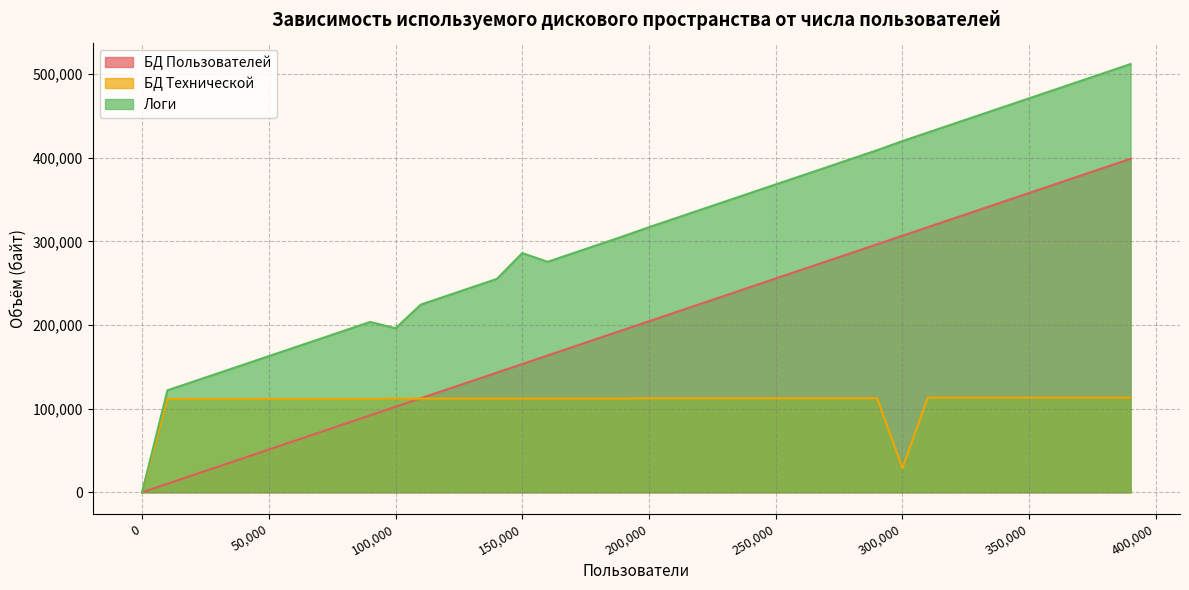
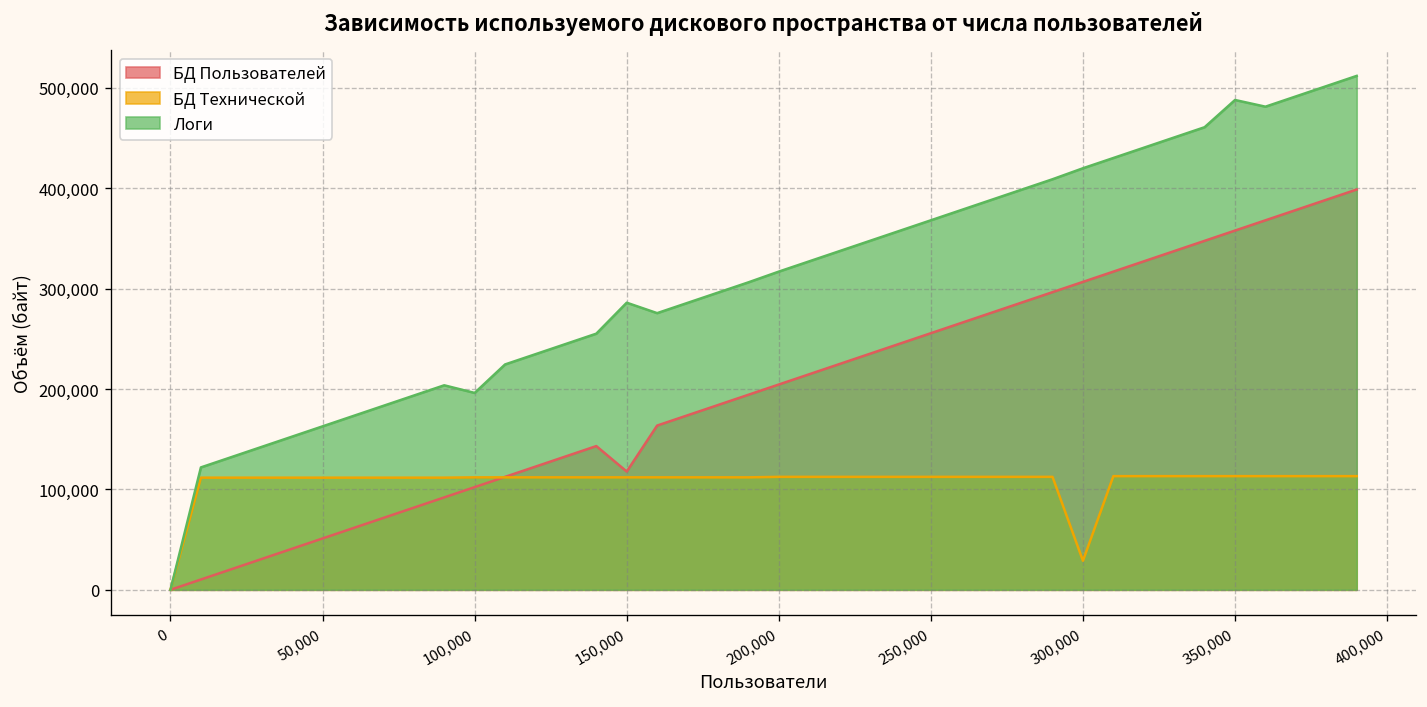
  {
    "БД Пользователей": {
      "50,000": "50,000",
      "100,000": "100,000",
-     "150,000": "150,000",
+     "150,000": "120,000",
      "200,000": "200,000",
      "250,000": "260,000",
      "300,000": "310,000",
      "350,000": "360,000"
    },
    "БД Технической": {
      "50,000": "110,000",
      "100,000": "110,000",
      "150,000": "110,000",
      "200,000": "110,000",
      "250,000": "110,000",
      "300,000": "30,000",
      "350,000": "110,000"
    },
    "Логи": {
      "50,000": "160,000",
      "100,000": "200,000",
      "150,000": "290,000",
      "200,000": "320,000",
      "250,000": "370,000",
      "300,000": "420,000",
-     "350,000": "470,000"
+     "350,000": "490,000"
    }
  }
